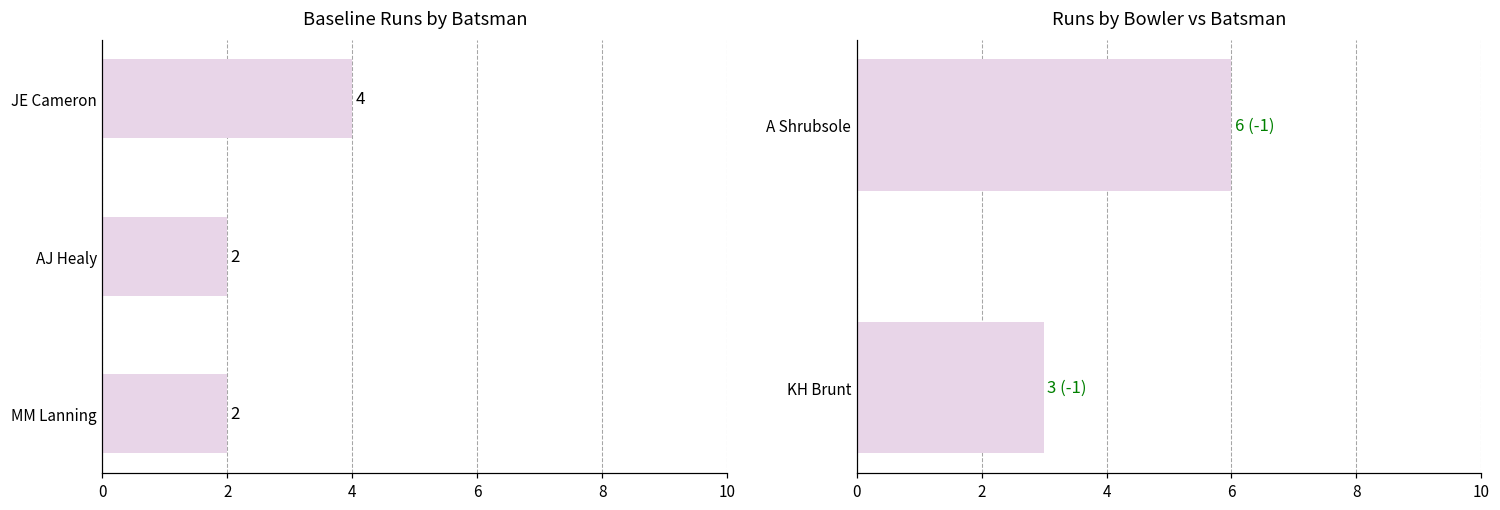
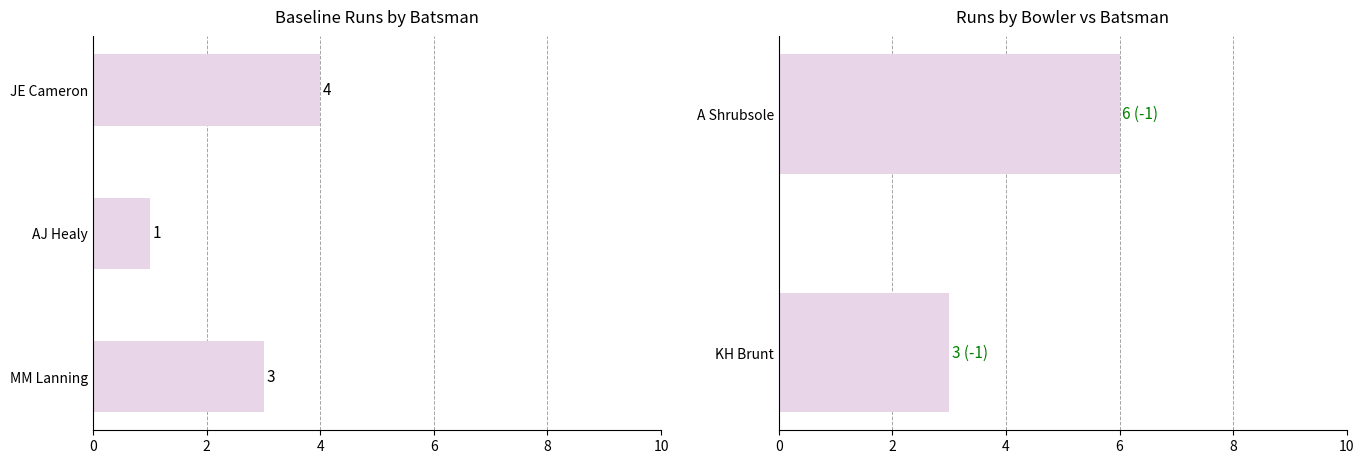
  {
    "Baseline Runs by Batsman": {
      "JE Cameron": 4,
-     "AJ Healy": 2,
-     "MM Lanning": 2
+     "AJ Healy": 1,
+     "MM Lanning": 3
    },
    "Runs by Bowler vs Batsman": {
      "A Shrubsole": 6,
      "KH Brunt": 3
    }
  }
